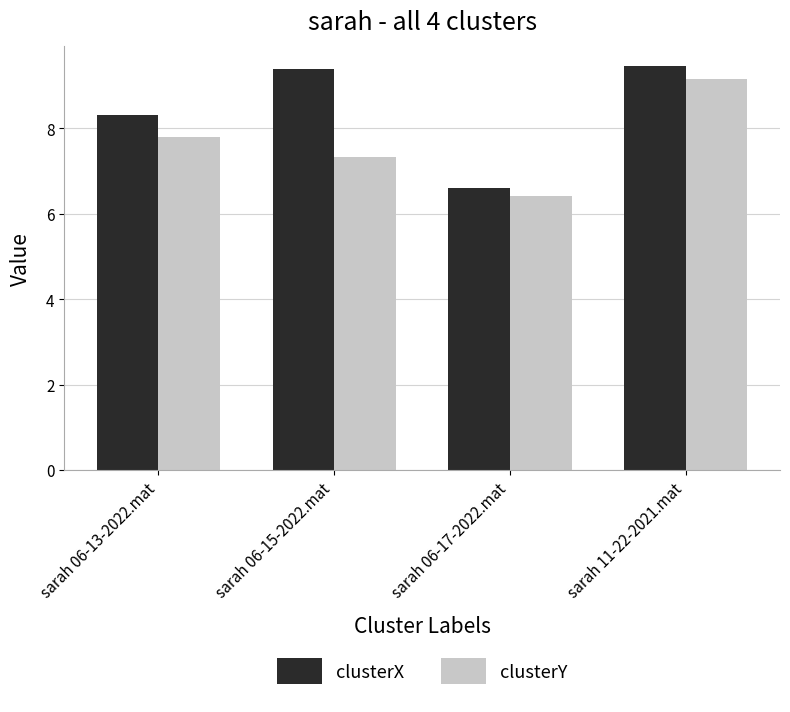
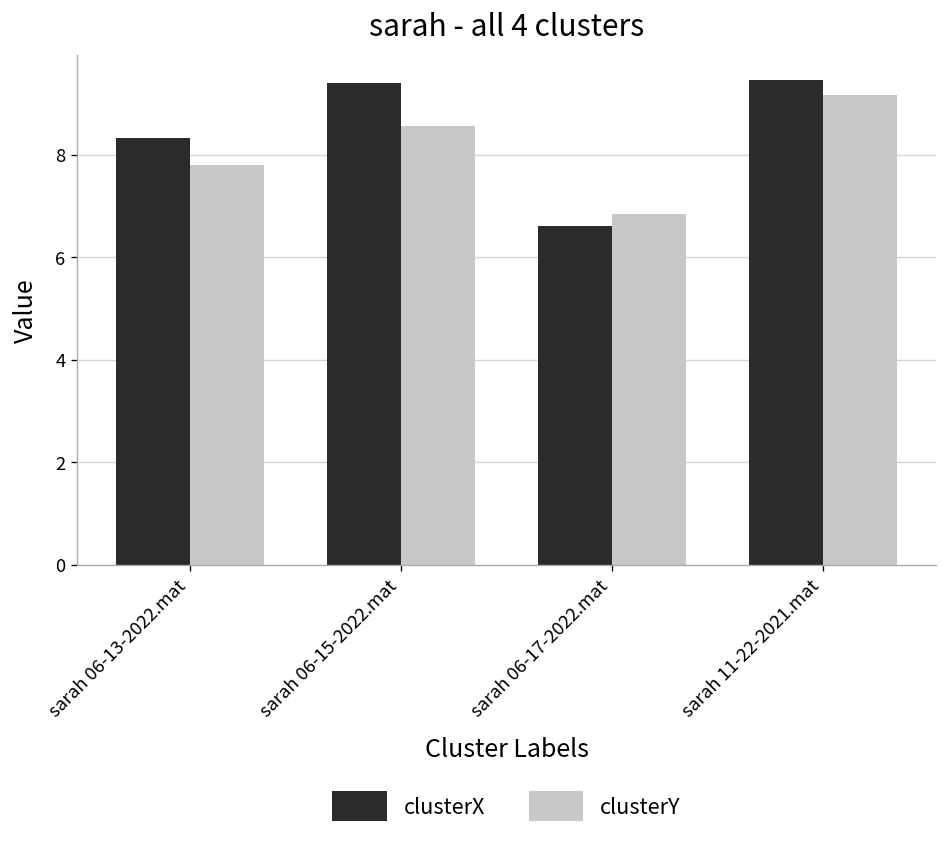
  {
    "clusterX": {
      "sarah 06-13-2022.mat": 8.3,
      "sarah 06-15-2022.mat": 9.4,
      "sarah 06-17-2022.mat": 6.6,
      "sarah 11-22-2021.mat": 9.5
    },
    "clusterY": {
      "sarah 06-13-2022.mat": 7.8,
-     "sarah 06-15-2022.mat": 7.3,
-     "sarah 06-17-2022.mat": 6.4,
+     "sarah 06-15-2022.mat": 8.6,
+     "sarah 06-17-2022.mat": 6.8,
      "sarah 11-22-2021.mat": 9.2
    }
  }
